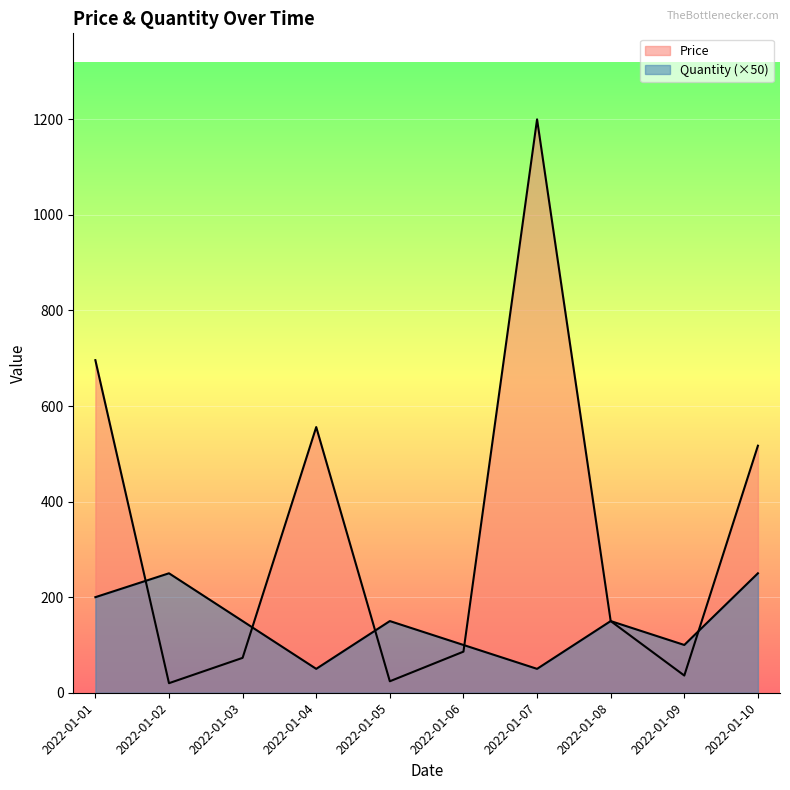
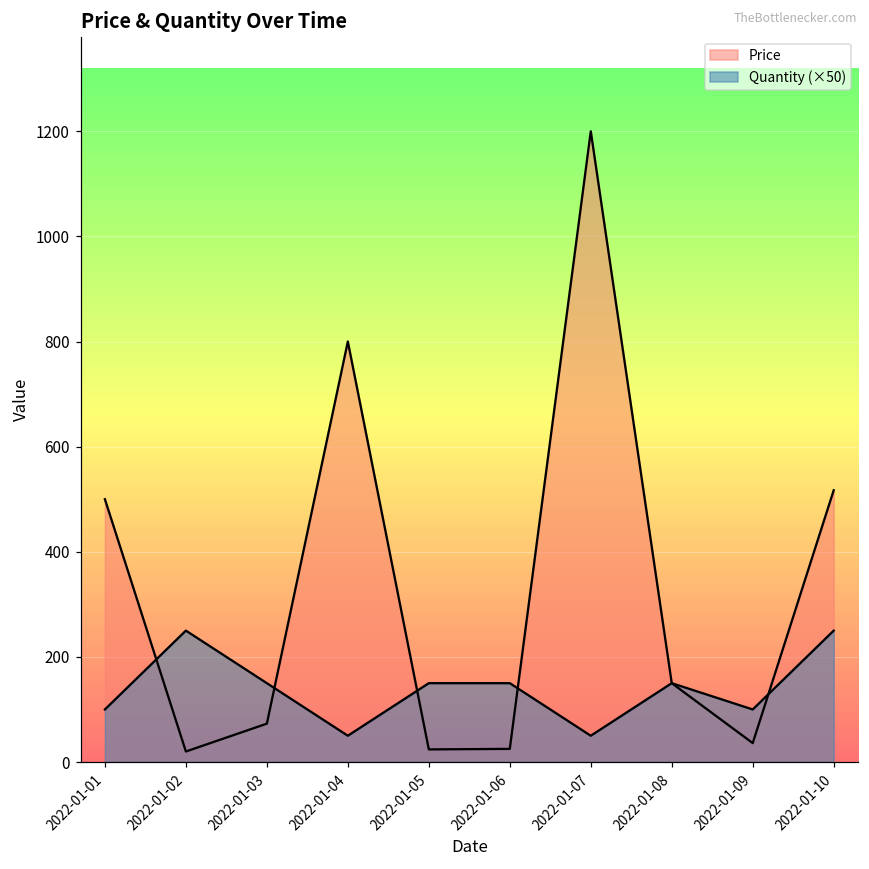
  {
    "Price": {
-     "2022-01-01": 700,
+     "2022-01-01": 500,
      "2022-01-02": 20,
      "2022-01-03": 70,
-     "2022-01-04": 560,
+     "2022-01-04": 800,
      "2022-01-05": 20,
-     "2022-01-06": 90,
+     "2022-01-06": 30,
      "2022-01-07": 1200,
      "2022-01-09": 40,
      "2022-01-10": 520
    },
    "Quantity (×50)": {
-     "2022-01-01": 200,
+     "2022-01-01": 100,
      "2022-01-02": 250,
      "2022-01-03": 150,
      "2022-01-04": 50,
      "2022-01-05": 150,
-     "2022-01-06": 100,
+     "2022-01-06": 150,
      "2022-01-07": 50,
      "2022-01-09": 100,
      "2022-01-10": 250
    }
  }
